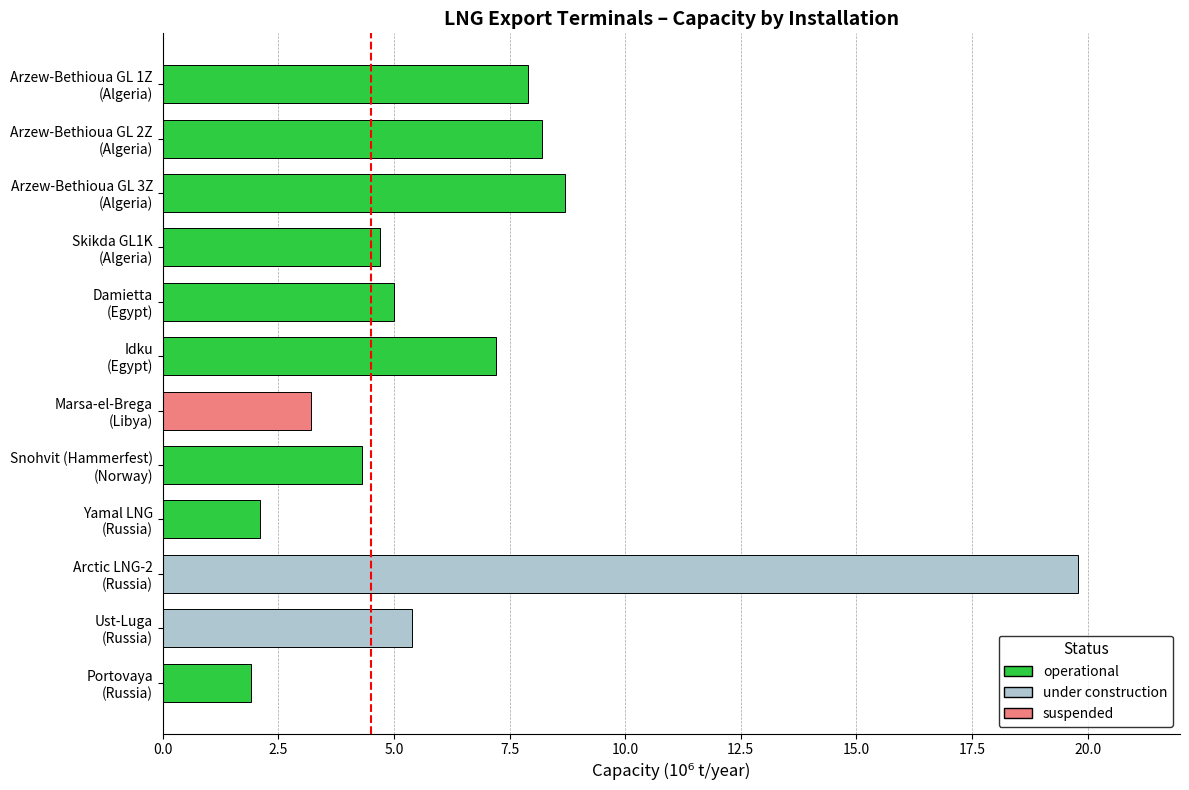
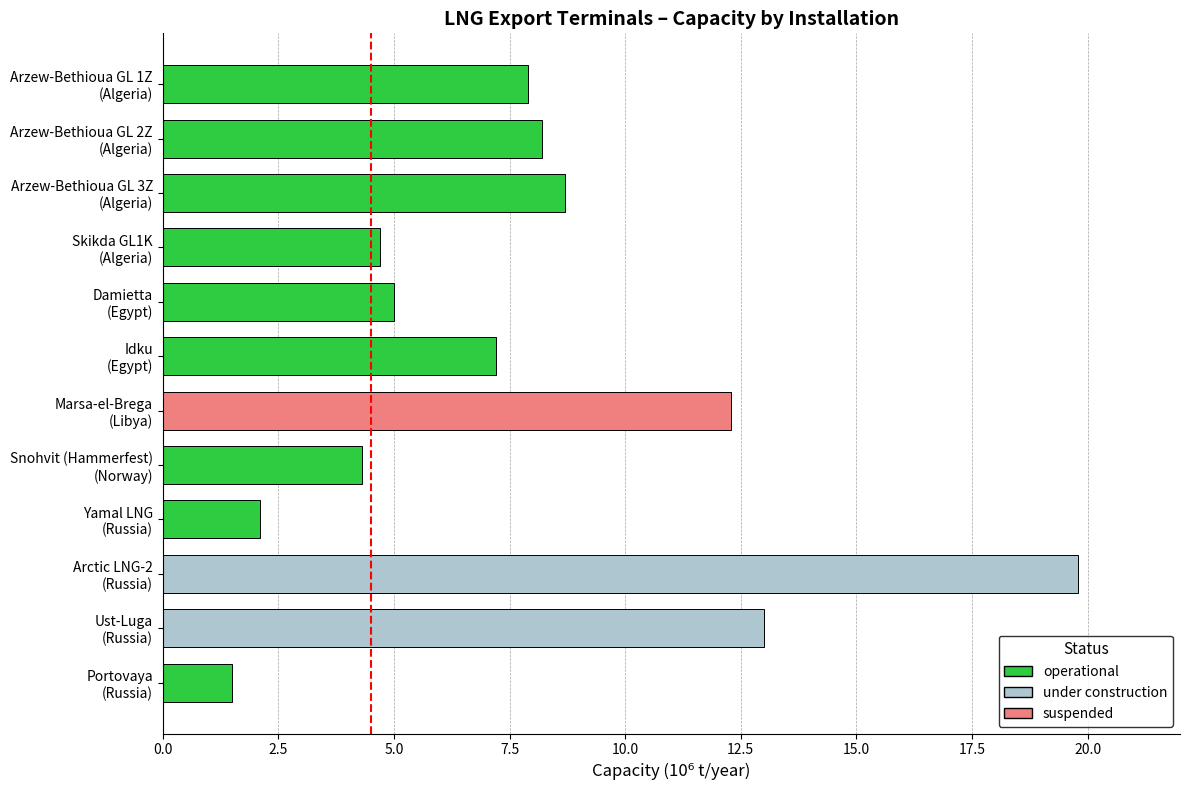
  {
    "Arzew-Bethioua GL 1Z (Algeria)": 7.9,
    "Arzew-Bethioua GL 2Z (Algeria)": 8.2,
    "Arzew-Bethioua GL 3Z (Algeria)": 8.7,
    "Skikda GL1K (Algeria)": 4.7,
    "Damietta (Egypt)": 5.0,
    "Idku (Egypt)": 7.2,
-   "Marsa-el-Brega (Libya)": 3.2,
+   "Marsa-el-Brega (Libya)": 12.3,
    "Snohvit (Hammerfest) (Norway)": 4.3,
    "Yamal LNG (Russia)": 2.1,
    "Arctic LNG-2 (Russia)": 19.8,
-   "Ust-Luga (Russia)": 5.4,
-   "Portovaya (Russia)": 1.9
+   "Ust-Luga (Russia)": 13.0,
+   "Portovaya (Russia)": 1.5
  }
